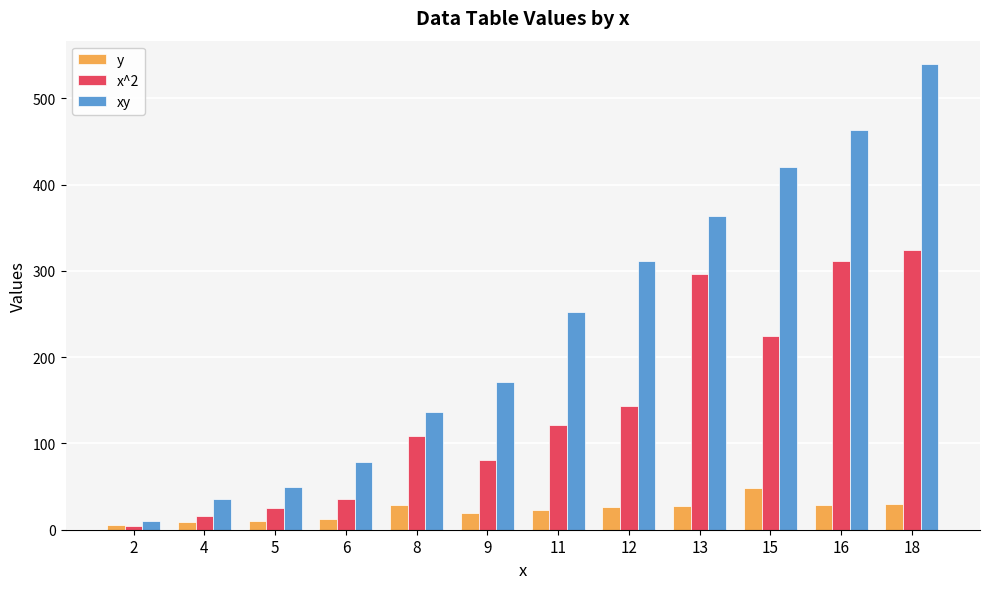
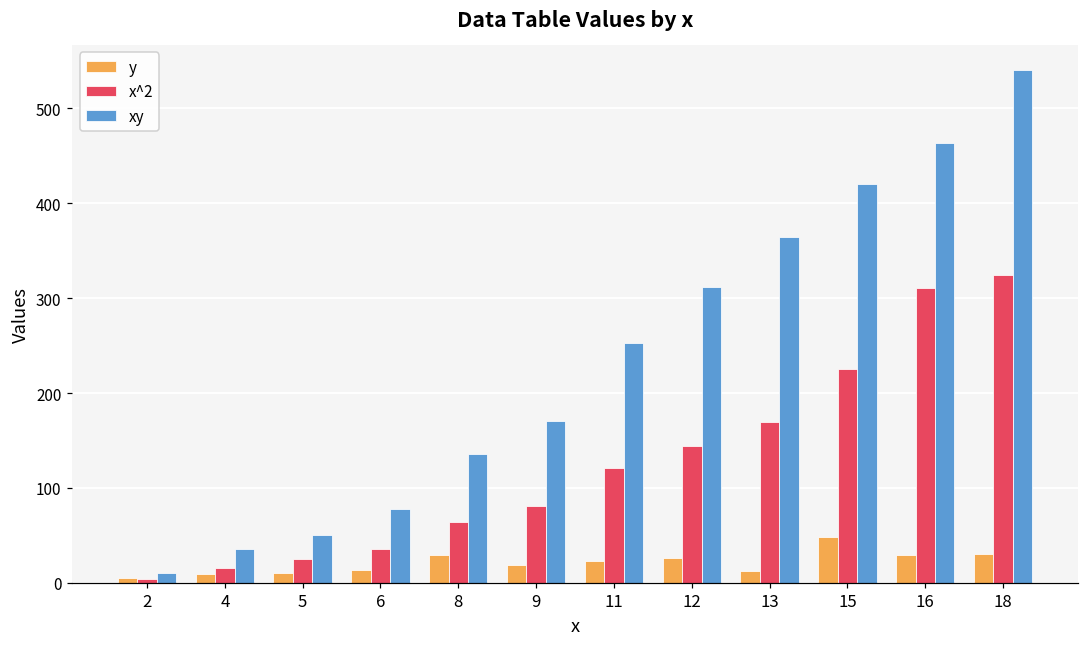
  {
    "y": {
      "2": 10,
      "4": 10,
      "5": 10,
      "6": 10,
      "8": 30,
      "9": 20,
      "11": 20,
      "12": 30,
-     "13": 30,
+     "13": 10,
      "15": 50,
      "16": 30,
      "18": 30
    },
    "x^2": {
      "2": 0,
      "4": 20,
      "5": 30,
      "6": 40,
-     "8": 110,
+     "8": 60,
      "9": 80,
      "11": 120,
      "12": 140,
-     "13": 300,
+     "13": 170,
      "15": 230,
      "16": 310,
      "18": 320
    },
    "xy": {
      "2": 10,
      "4": 40,
      "5": 50,
      "6": 80,
      "8": 140,
      "9": 170,
      "11": 250,
      "12": 310,
      "13": 360,
      "15": 420,
      "16": 460,
      "18": 540
    }
  }
